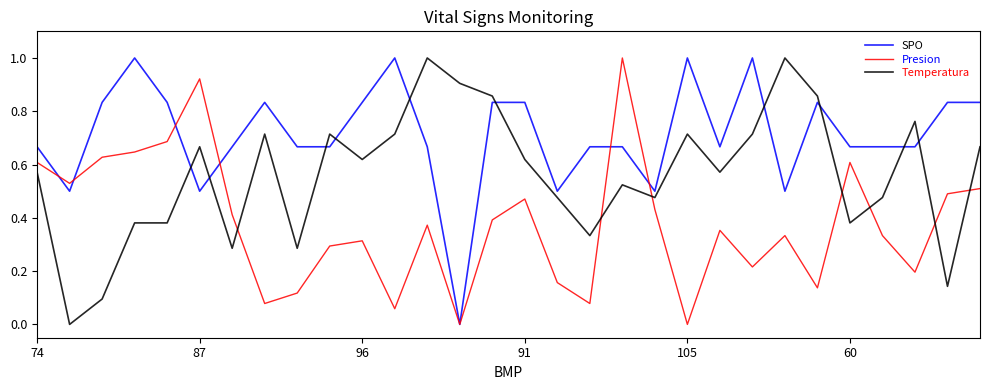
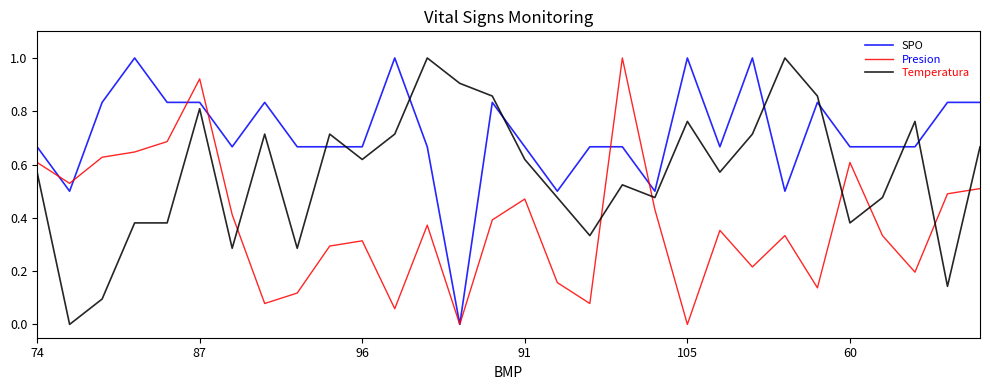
  {
    "SPO": {
      "74": 0.67,
-     "87": 0.50,
-     "96": 0.83,
-     "91": 0.83,
+     "87": 0.83,
+     "96": 0.67,
+     "91": 0.67,
      "105": 1.00,
      "60": 0.67
    },
    "Presion": {
      "74": 0.61,
      "87": 0.92,
      "96": 0.31,
      "91": 0.47,
      "105": 0.00,
      "60": 0.61
    },
    "Temperatura": {
      "74": 0.57,
-     "87": 0.67,
+     "87": 0.81,
      "96": 0.62,
      "91": 0.62,
-     "105": 0.71,
+     "105": 0.76,
      "60": 0.38
    }
  }
